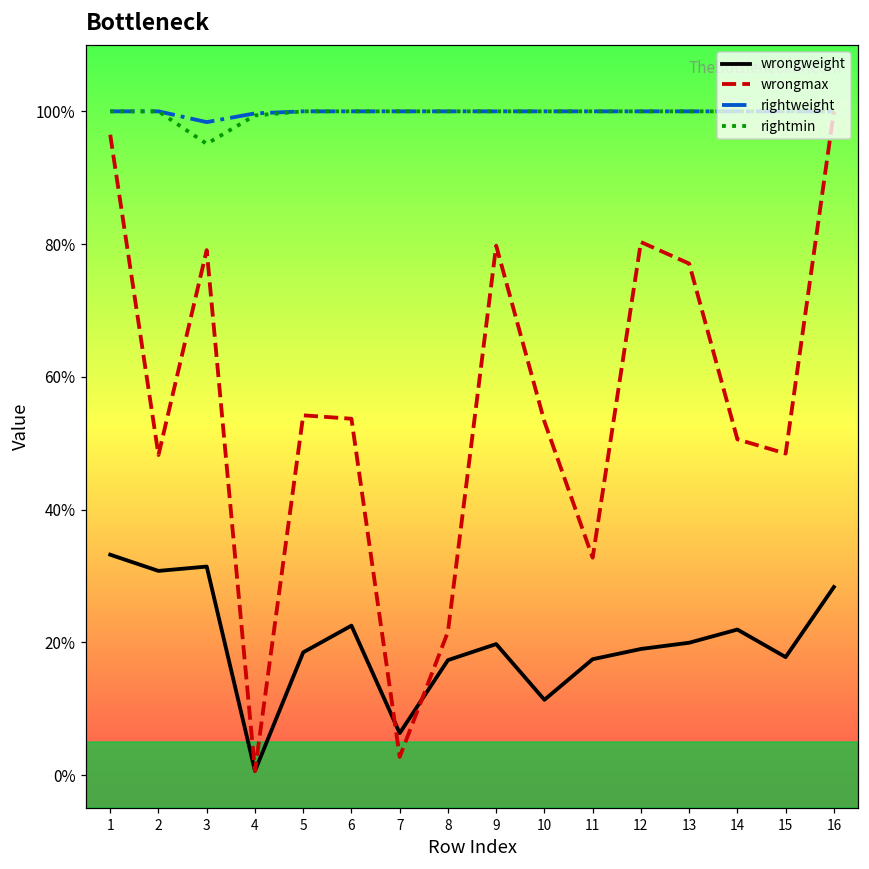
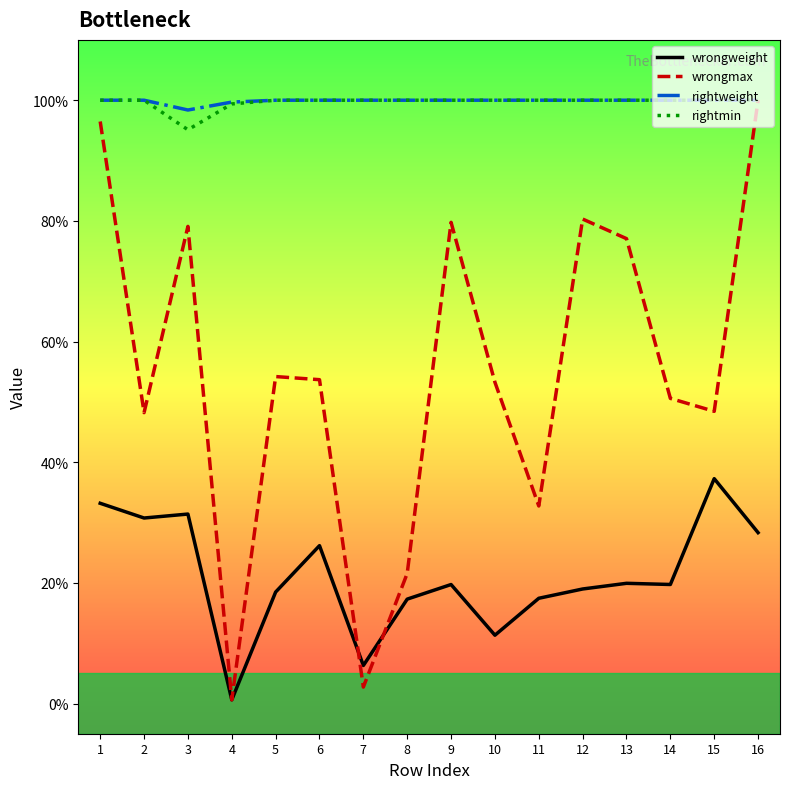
  {
    "wrongweight": {
      "1": "33%",
      "2": "31%",
      "3": "31%",
      "5": "18%",
-     "6": "23%",
+     "6": "26%",
      "7": "6%",
      "8": "17%",
      "9": "20%",
      "10": "11%",
      "11": "17%",
      "12": "19%",
      "13": "20%",
-     "14": "22%",
-     "15": "18%",
+     "14": "20%",
+     "15": "37%",
      "16": "28%"
    },
    "wrongmax": {
      "1": "96%",
      "2": "48%",
      "3": "79%",
      "5": "54%",
      "6": "54%",
      "8": "22%",
      "9": "80%",
      "10": "53%",
      "11": "33%",
      "12": "80%",
      "13": "77%",
      "14": "51%",
      "15": "48%"
    },
    "rightweight": {
      "3": "98%"
    },
    "rightmin": {
      "3": "95%"
    }
  }
